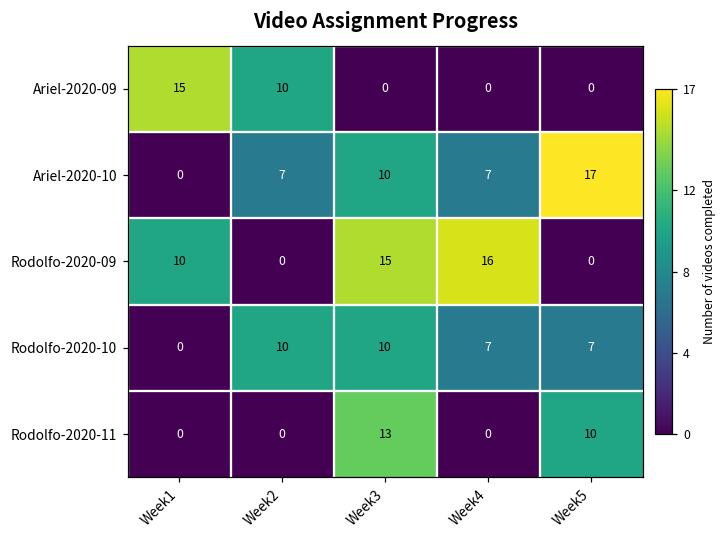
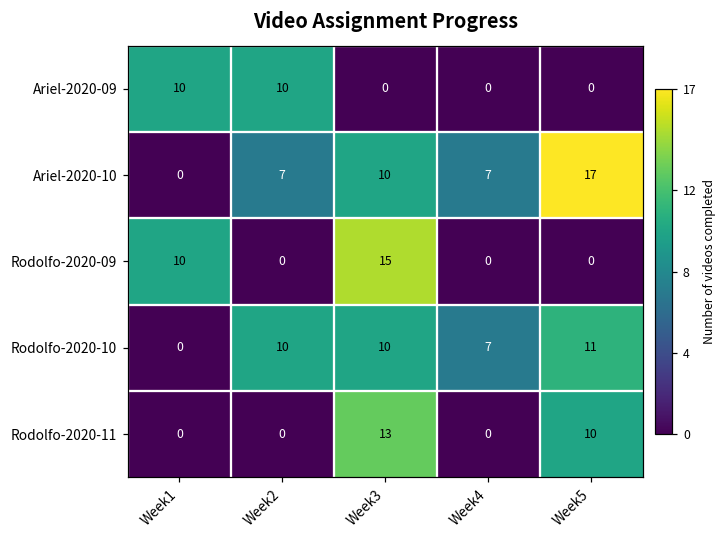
  {
    "Ariel-2020-09": {
-     "Week1": 15,
+     "Week1": 10,
      "Week2": 10,
      "Week3": 0,
      "Week4": 0,
      "Week5": 0
    },
    "Ariel-2020-10": {
      "Week1": 0,
      "Week2": 7,
      "Week3": 10,
      "Week4": 7,
      "Week5": 17
    },
    "Rodolfo-2020-09": {
      "Week1": 10,
      "Week2": 0,
      "Week3": 15,
-     "Week4": 16,
+     "Week4": 0,
      "Week5": 0
    },
    "Rodolfo-2020-10": {
      "Week1": 0,
      "Week2": 10,
      "Week3": 10,
      "Week4": 7,
-     "Week5": 7
+     "Week5": 11
    },
    "Rodolfo-2020-11": {
      "Week1": 0,
      "Week2": 0,
      "Week3": 13,
      "Week4": 0,
      "Week5": 10
    }
  }
